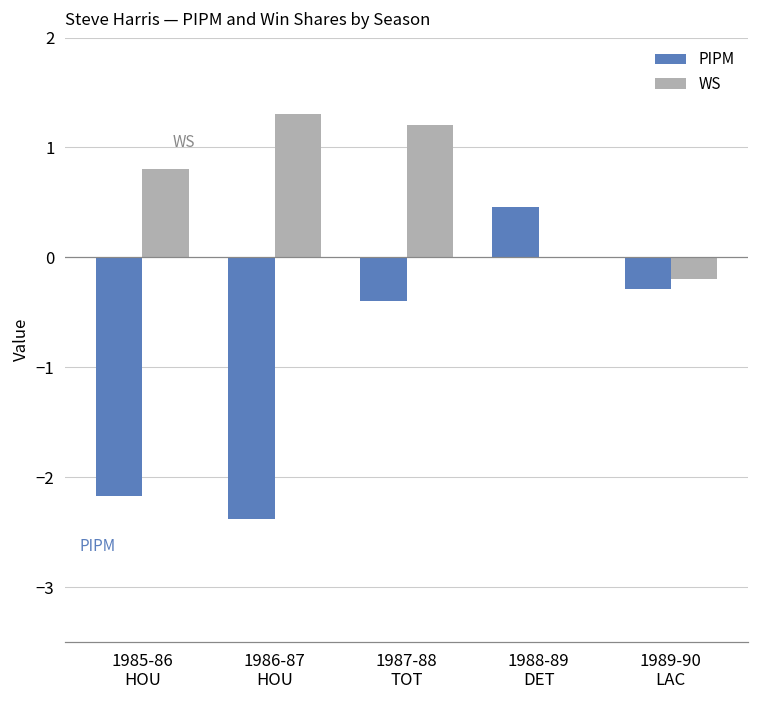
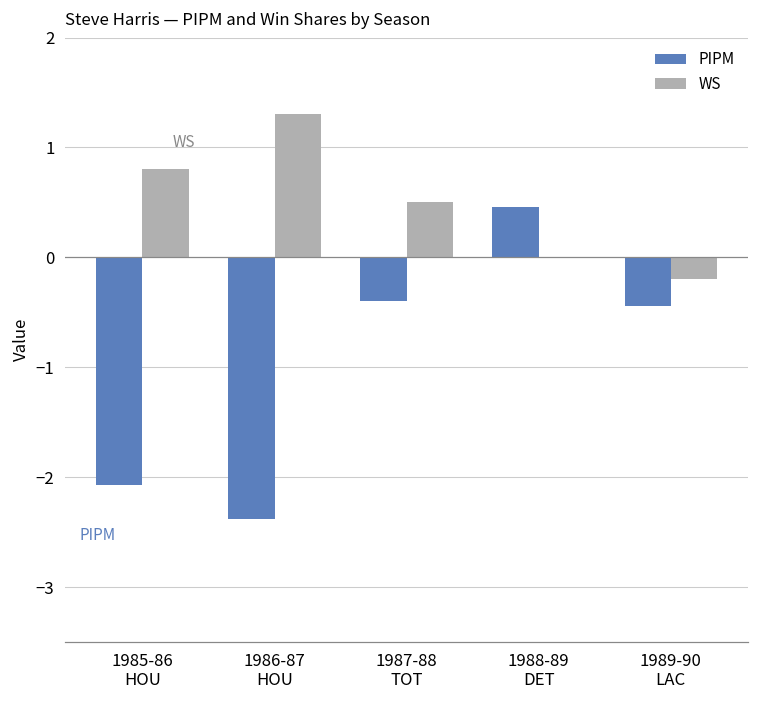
  {
    "PIPM": {
-     "1985-86 HOU": -2.2,
+     "1985-86 HOU": -2.1,
      "1986-87 HOU": -2.4,
      "1987-88 TOT": -0.4,
      "1988-89 DET": 0.5,
-     "1989-90 LAC": -0.3
+     "1989-90 LAC": -0.4
    },
    "WS": {
      "1985-86 HOU": 0.8,
      "1986-87 HOU": 1.3,
-     "1987-88 TOT": 1.2,
+     "1987-88 TOT": 0.5,
      "1988-89 DET": 0.0,
      "1989-90 LAC": -0.2
    }
  }
